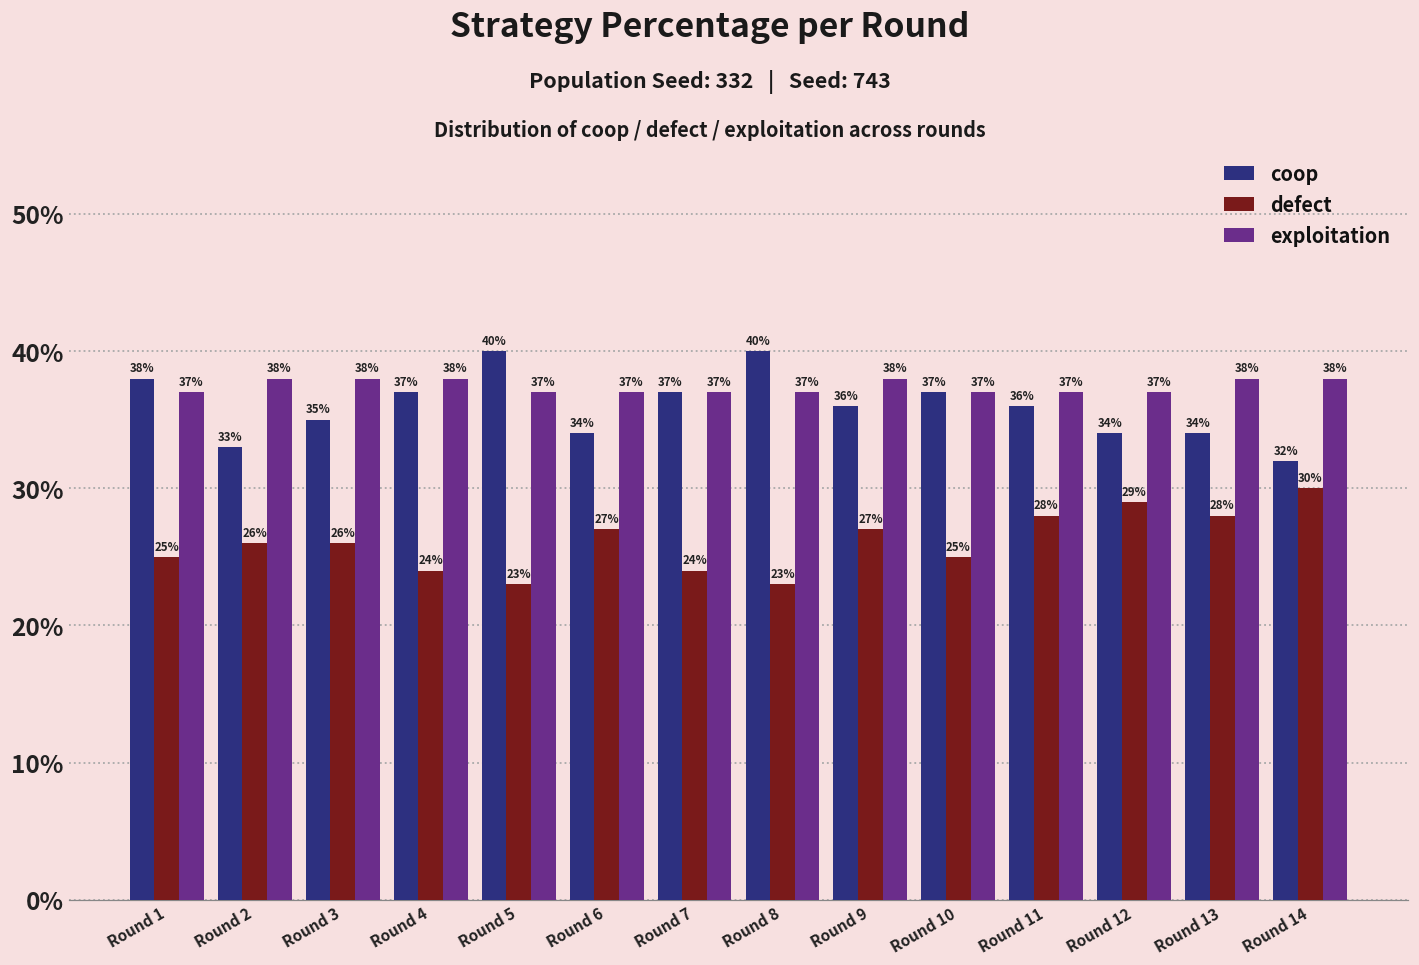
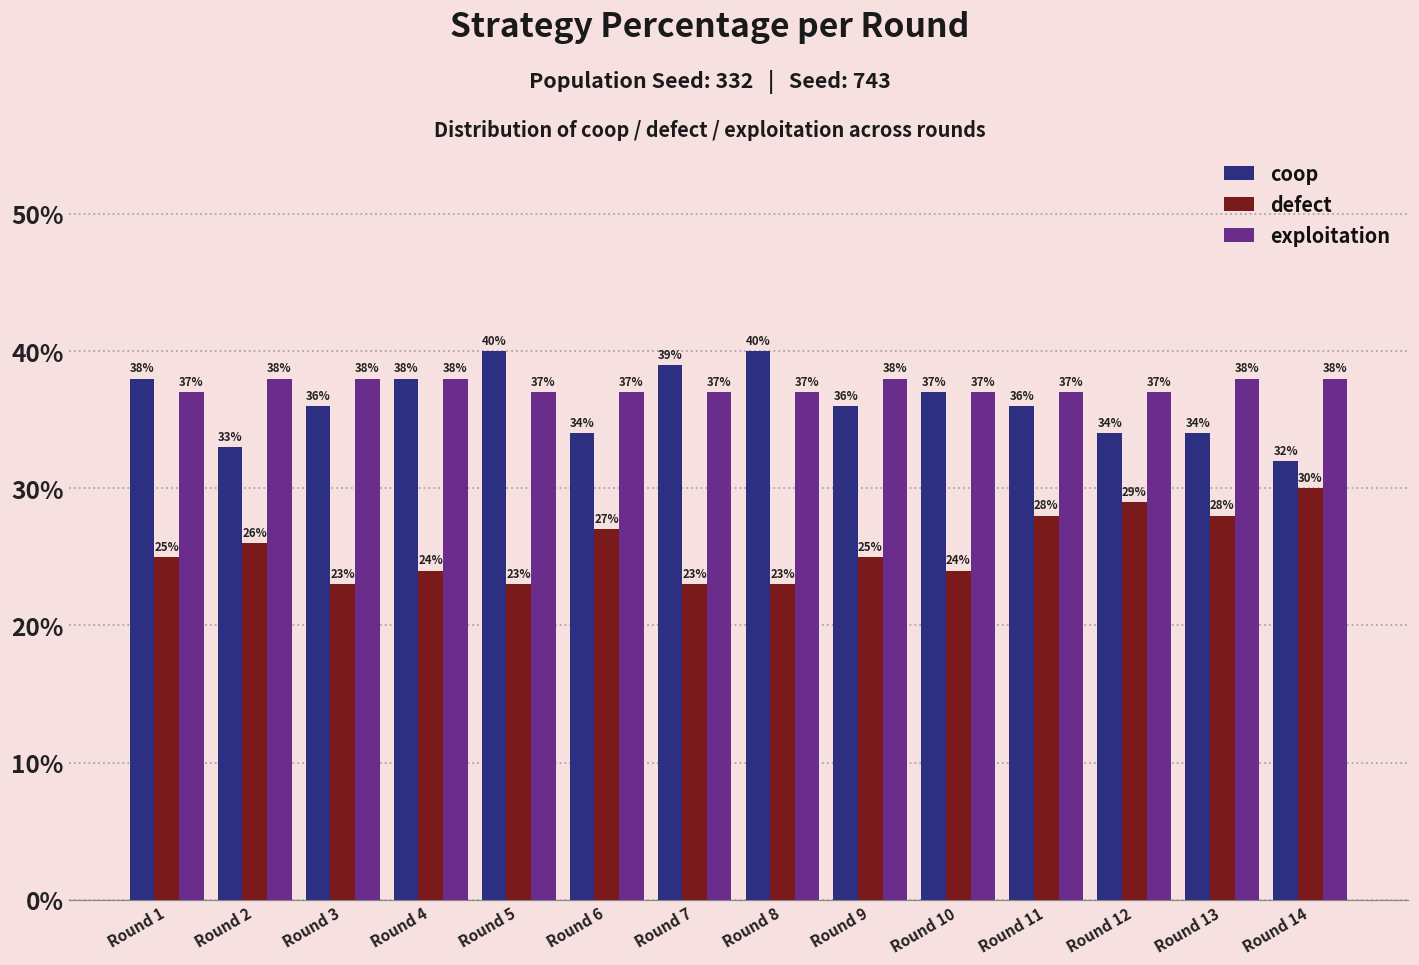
  {
    "coop": {
      "Round 1": "38%",
      "Round 2": "33%",
-     "Round 3": "35%",
-     "Round 4": "37%",
+     "Round 3": "36%",
+     "Round 4": "38%",
      "Round 5": "40%",
      "Round 6": "34%",
-     "Round 7": "37%",
+     "Round 7": "39%",
      "Round 8": "40%",
      "Round 9": "36%",
      "Round 10": "37%",
      "Round 11": "36%",
      "Round 12": "34%",
      "Round 13": "34%",
      "Round 14": "32%"
    },
    "defect": {
      "Round 1": "25%",
      "Round 2": "26%",
-     "Round 3": "26%",
+     "Round 3": "23%",
      "Round 4": "24%",
      "Round 5": "23%",
      "Round 6": "27%",
-     "Round 7": "24%",
+     "Round 7": "23%",
      "Round 8": "23%",
-     "Round 9": "27%",
-     "Round 10": "25%",
+     "Round 9": "25%",
+     "Round 10": "24%",
      "Round 11": "28%",
      "Round 12": "29%",
      "Round 13": "28%",
      "Round 14": "30%"
    },
    "exploitation": {
      "Round 1": "37%",
      "Round 2": "38%",
      "Round 3": "38%",
      "Round 4": "38%",
      "Round 5": "37%",
      "Round 6": "37%",
      "Round 7": "37%",
      "Round 8": "37%",
      "Round 9": "38%",
      "Round 10": "37%",
      "Round 11": "37%",
      "Round 12": "37%",
      "Round 13": "38%",
      "Round 14": "38%"
    }
  }
